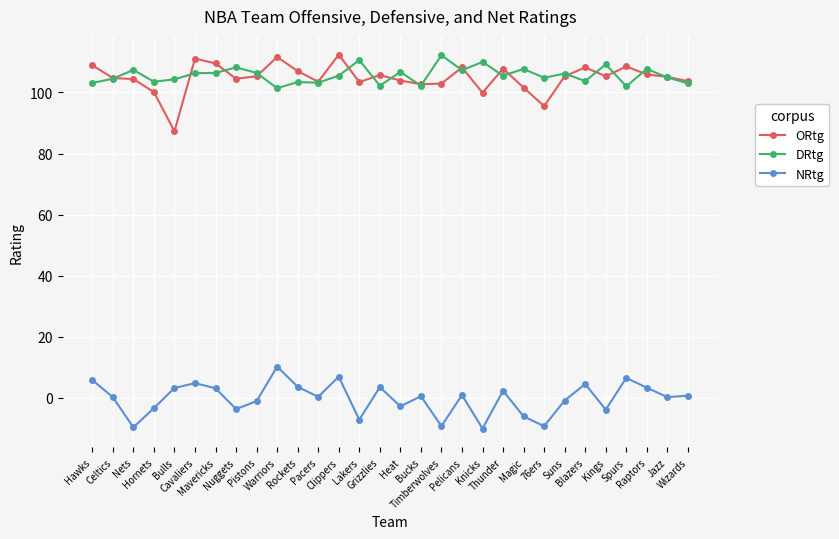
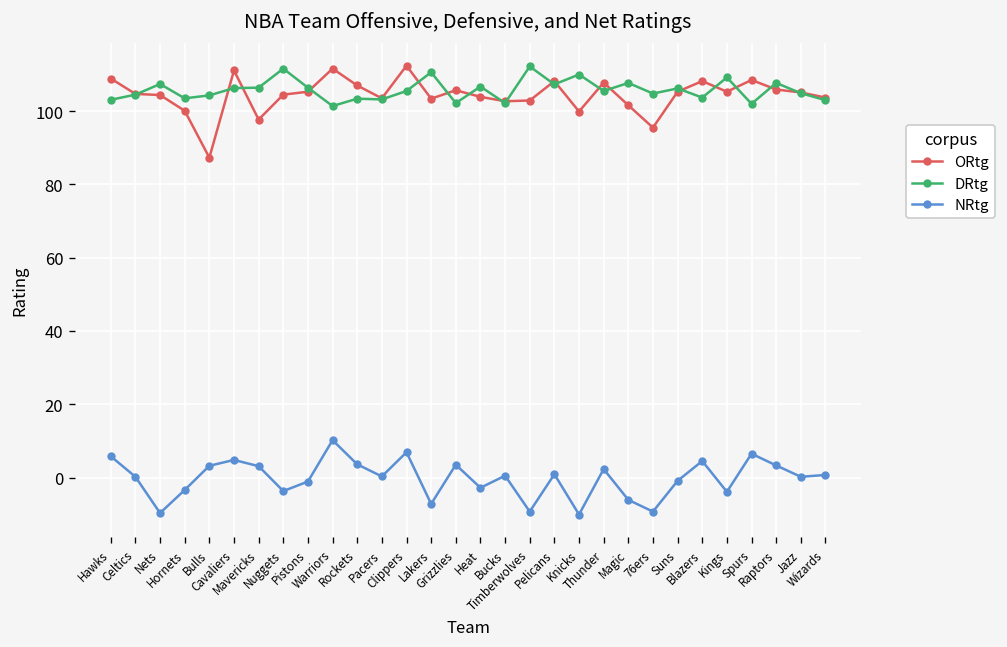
  {
    "ORtg": {
      "Hawks": 109,
      "Nets": 104,
      "Hornets": 100,
      "Bulls": 87,
      "Cavaliers": 111,
-     "Mavericks": 110,
+     "Mavericks": 98,
      "Nuggets": 105,
      "Pistons": 105,
      "Warriors": 112,
      "Rockets": 107,
      "Clippers": 112,
      "Lakers": 103,
      "Grizzlies": 106,
      "Heat": 104,
      "Timberwolves": 103,
      "Pelicans": 108,
      "Knicks": 100,
      "Thunder": 108,
      "Magic": 102,
      "76ers": 96,
      "Suns": 105,
      "Blazers": 108,
      "Kings": 105,
      "Spurs": 109,
      "Raptors": 106
    },
    "DRtg": {
      "Hawks": 103,
      "Nets": 107,
      "Hornets": 104,
      "Bulls": 104,
      "Cavaliers": 106,
      "Mavericks": 106,
-     "Nuggets": 108,
+     "Nuggets": 112,
      "Pistons": 106,
      "Warriors": 101,
      "Rockets": 103,
      "Clippers": 106,
      "Lakers": 111,
      "Grizzlies": 102,
      "Heat": 107,
      "Timberwolves": 112,
      "Pelicans": 107,
      "Knicks": 110,
      "Thunder": 106,
      "Magic": 108,
      "76ers": 105,
      "Suns": 106,
      "Blazers": 104,
      "Kings": 109,
      "Spurs": 102,
      "Raptors": 108
    },
    "NRtg": {
      "Hawks": 6,
      "Celtics": 0,
      "Nets": -10,
      "Hornets": -3,
      "Bulls": 3,
      "Cavaliers": 5,
      "Mavericks": 3,
      "Nuggets": -4,
      "Pistons": -1,
      "Warriors": 10,
      "Rockets": 4,
      "Pacers": 0,
      "Clippers": 7,
      "Lakers": -7,
      "Grizzlies": 4,
      "Heat": -3,
      "Bucks": 1,
      "Timberwolves": -9,
      "Pelicans": 1,
      "Knicks": -10,
      "Thunder": 2,
      "Magic": -6,
      "76ers": -9,
      "Suns": -1,
      "Blazers": 5,
      "Kings": -4,
      "Spurs": 7,
      "Raptors": 3,
      "Jazz": 0,
      "Wizards": 1
    }
  }
